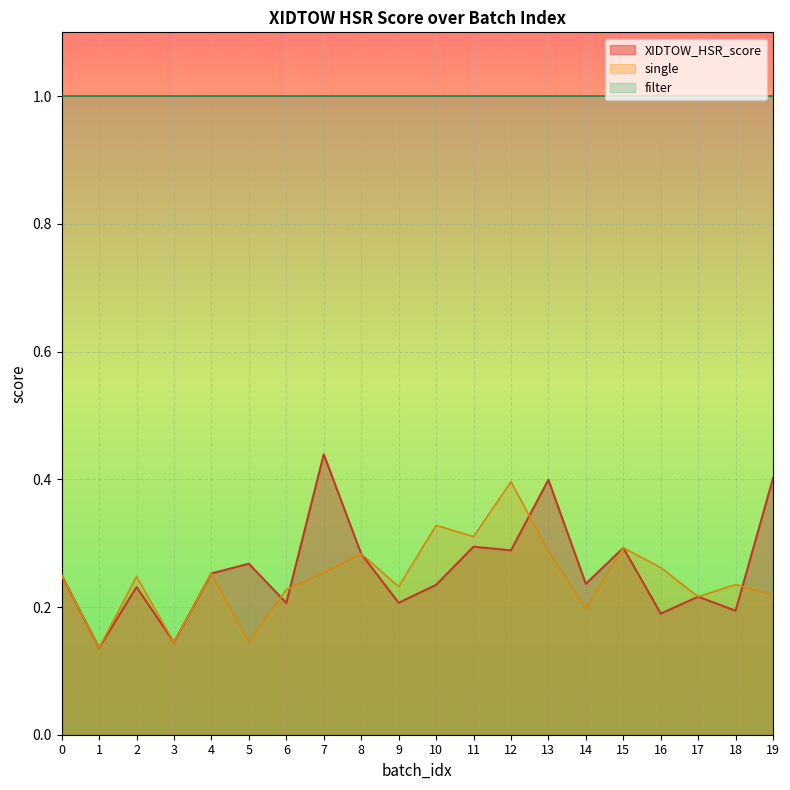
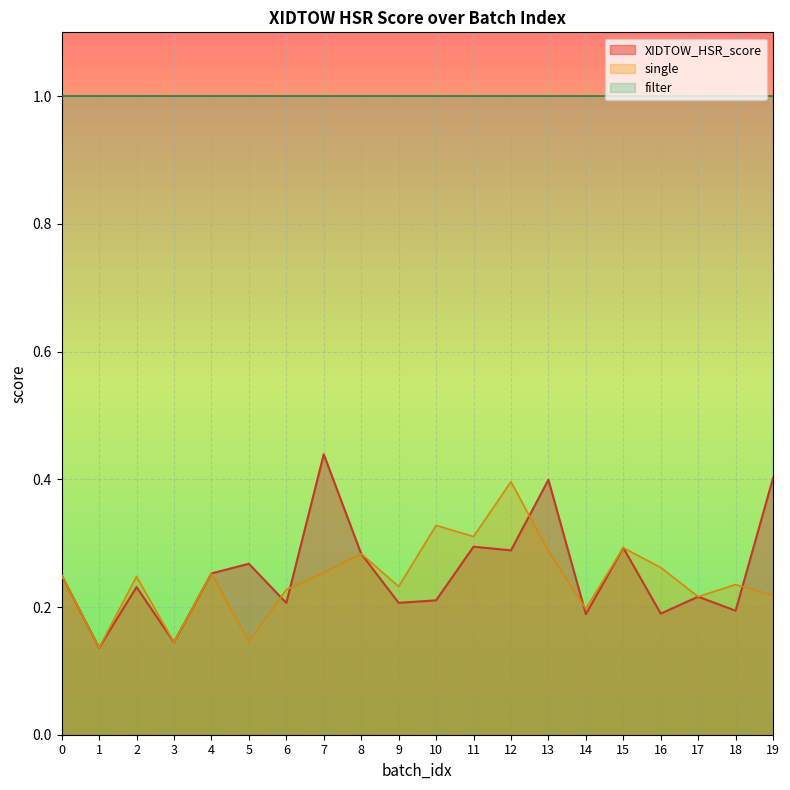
  {
    "XIDTOW_HSR_score": {
      "2": 0.23,
      "5": 0.27,
      "6": 0.21,
      "7": 0.44,
      "9": 0.21,
-     "10": 0.23,
+     "10": 0.21,
      "11": 0.29,
      "12": 0.29,
      "13": 0.40,
-     "14": 0.24,
+     "14": 0.19,
      "16": 0.19,
      "18": 0.19,
      "19": 0.40
    },
    "single": {
      "2": 0.25,
      "5": 0.15,
      "6": 0.23,
      "7": 0.25,
      "9": 0.23,
      "10": 0.33,
      "11": 0.31,
      "12": 0.40,
      "13": 0.29,
      "14": 0.20,
      "16": 0.26,
      "18": 0.24,
      "19": 0.22
    },
    "filter": {
      "0": 1.00,
      "1": 1.00,
      "2": 1.00,
      "3": 1.00,
      "4": 1.00,
      "5": 1.00,
      "6": 1.00,
      "7": 1.00,
      "8": 1.00,
      "9": 1.00,
      "10": 1.00,
      "11": 1.00,
      "12": 1.00,
      "13": 1.00,
      "14": 1.00,
      "19": 1.00
    }
  }
